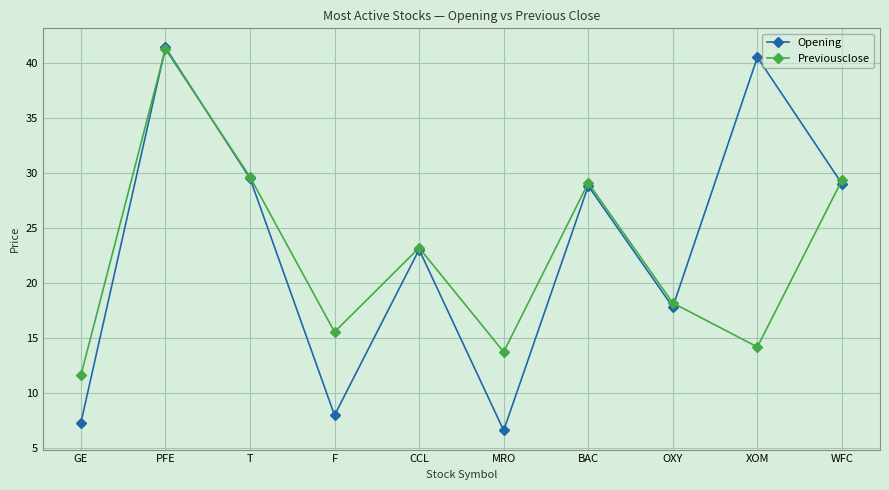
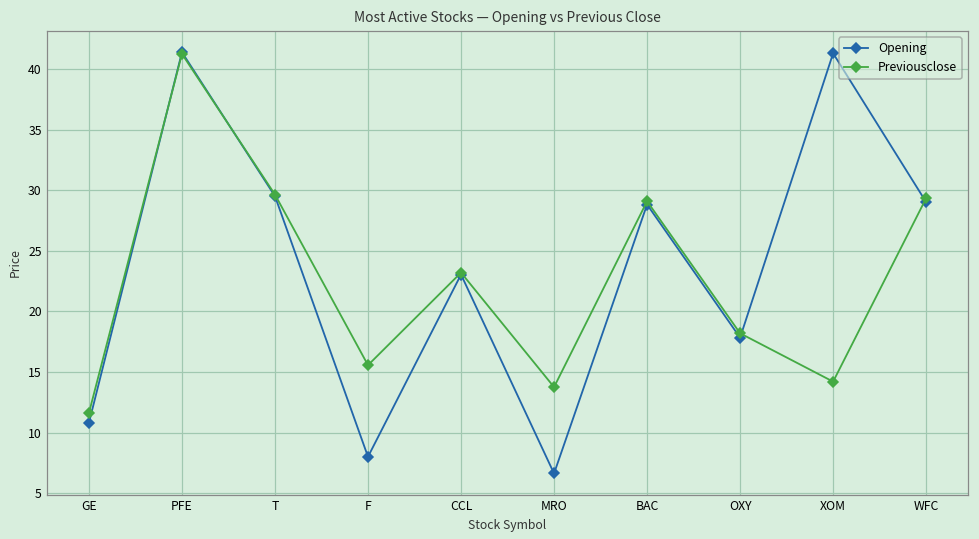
  {
    "Opening": {
-     "GE": 7.3,
+     "GE": 10.8,
      "F": 8.0,
      "MRO": 6.6,
      "BAC": 28.8,
      "OXY": 17.8,
-     "XOM": 40.5,
+     "XOM": 41.3,
      "WFC": 29.0
    },
    "Previousclose": {
      "GE": 11.6,
      "F": 15.6,
      "MRO": 13.8,
      "BAC": 29.1,
      "OXY": 18.2,
      "XOM": 14.2,
      "WFC": 29.3
    }
  }
